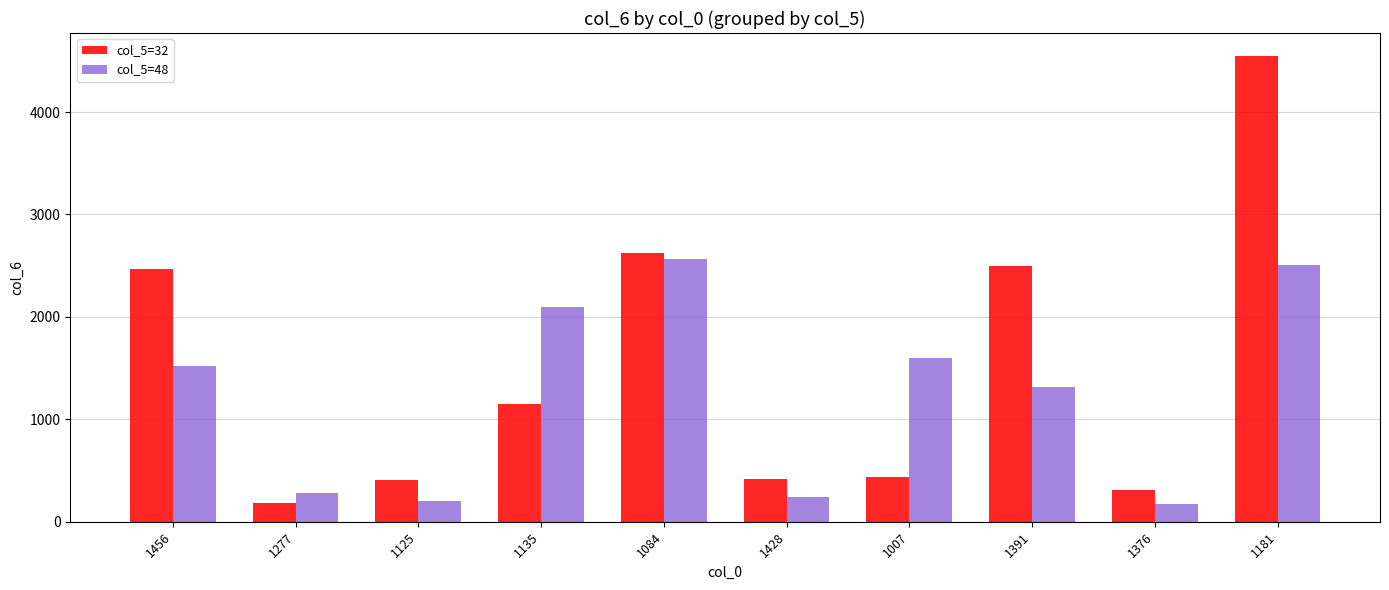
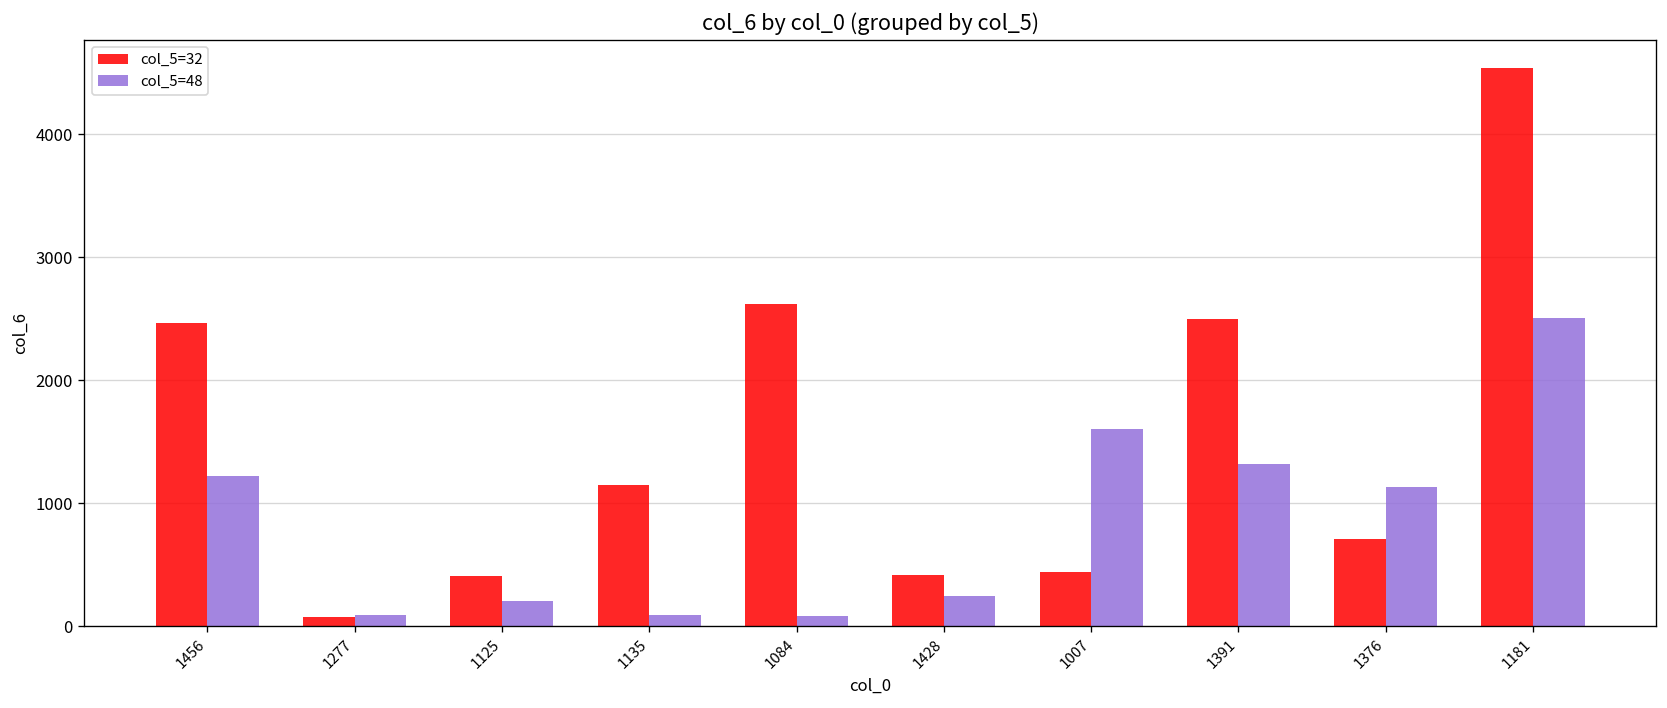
  {
    "col_5=32": {
      "1456": 2470,
-     "1277": 180,
+     "1277": 70,
      "1125": 400,
      "1135": 1150,
      "1084": 2620,
      "1428": 420,
      "1007": 440,
      "1391": 2490,
-     "1376": 310,
+     "1376": 710,
      "1181": 4540
    },
    "col_5=48": {
-     "1456": 1520,
-     "1277": 280,
+     "1456": 1220,
+     "1277": 90,
      "1125": 200,
-     "1135": 2100,
-     "1084": 2570,
+     "1135": 90,
+     "1084": 80,
      "1428": 240,
      "1007": 1600,
      "1391": 1320,
-     "1376": 170,
+     "1376": 1140,
      "1181": 2510
    }
  }
